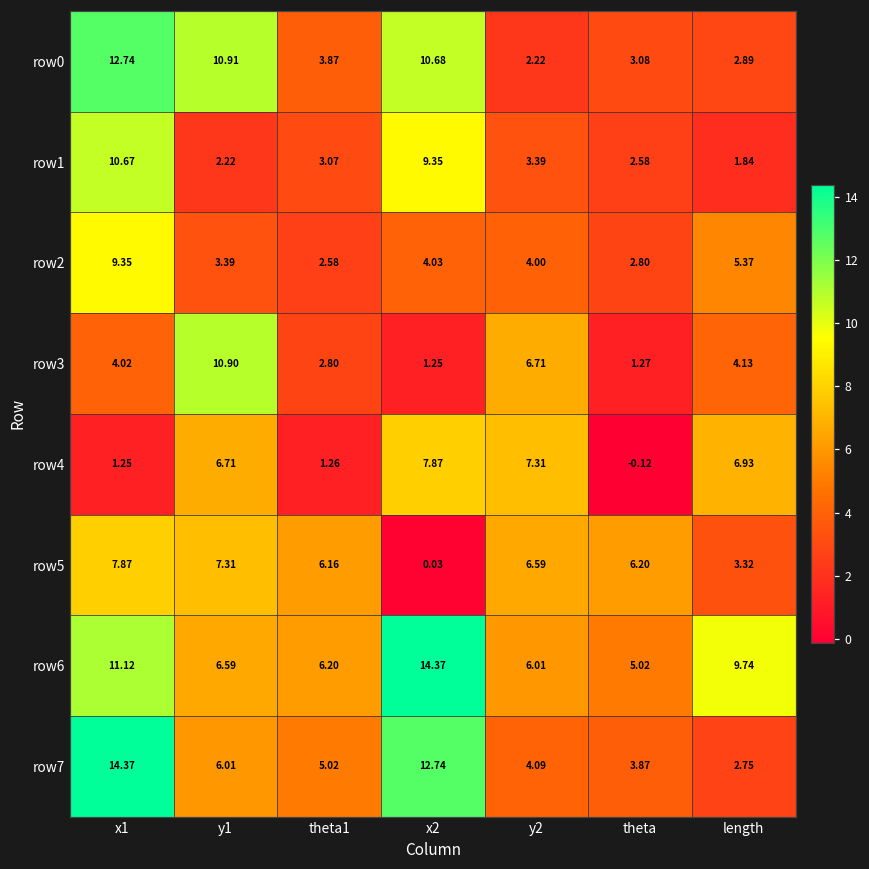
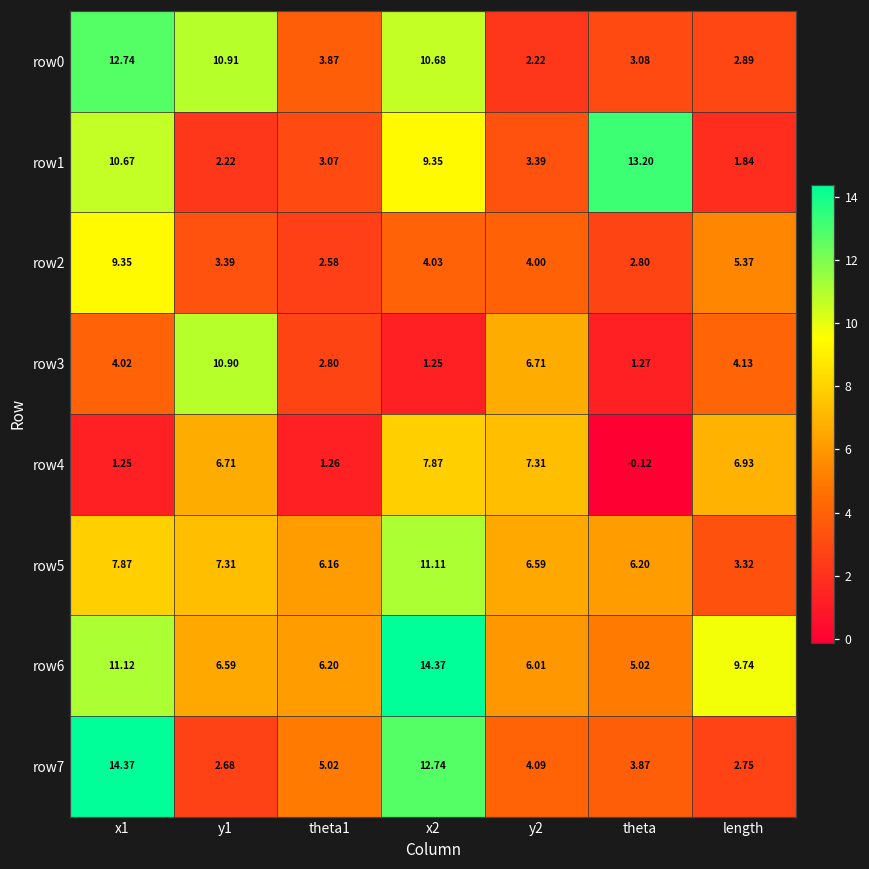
  {
    "row0": {
      "x1": 12.74,
      "y1": 10.91,
      "theta1": 3.87,
      "x2": 10.68,
      "y2": 2.22,
      "theta": 3.08,
      "length": 2.89
    },
    "row1": {
      "x1": 10.67,
      "y1": 2.22,
      "theta1": 3.07,
      "x2": 9.35,
      "y2": 3.39,
-     "theta": 2.58,
+     "theta": 13.20,
      "length": 1.84
    },
    "row2": {
      "x1": 9.35,
      "y1": 3.39,
      "theta1": 2.58,
      "x2": 4.03,
      "y2": 4.00,
      "theta": 2.80,
      "length": 5.37
    },
    "row3": {
      "x1": 4.02,
      "y1": 10.90,
      "theta1": 2.80,
      "x2": 1.25,
      "y2": 6.71,
      "theta": 1.27,
      "length": 4.13
    },
    "row4": {
      "x1": 1.25,
      "y1": 6.71,
      "theta1": 1.26,
      "x2": 7.87,
      "y2": 7.31,
      "theta": -0.12,
      "length": 6.93
    },
    "row5": {
      "x1": 7.87,
      "y1": 7.31,
      "theta1": 6.16,
-     "x2": 0.03,
+     "x2": 11.11,
      "y2": 6.59,
      "theta": 6.20,
      "length": 3.32
    },
    "row6": {
      "x1": 11.12,
      "y1": 6.59,
      "theta1": 6.20,
      "x2": 14.37,
      "y2": 6.01,
      "theta": 5.02,
      "length": 9.74
    },
    "row7": {
      "x1": 14.37,
-     "y1": 6.01,
+     "y1": 2.68,
      "theta1": 5.02,
      "x2": 12.74,
      "y2": 4.09,
      "theta": 3.87,
      "length": 2.75
    }
  }
